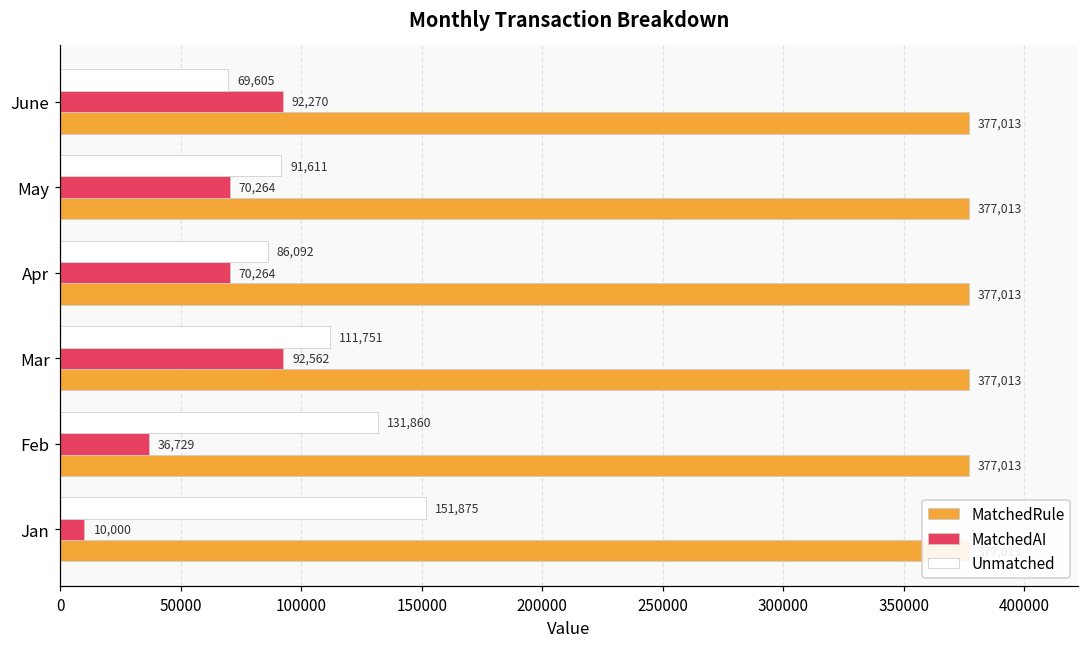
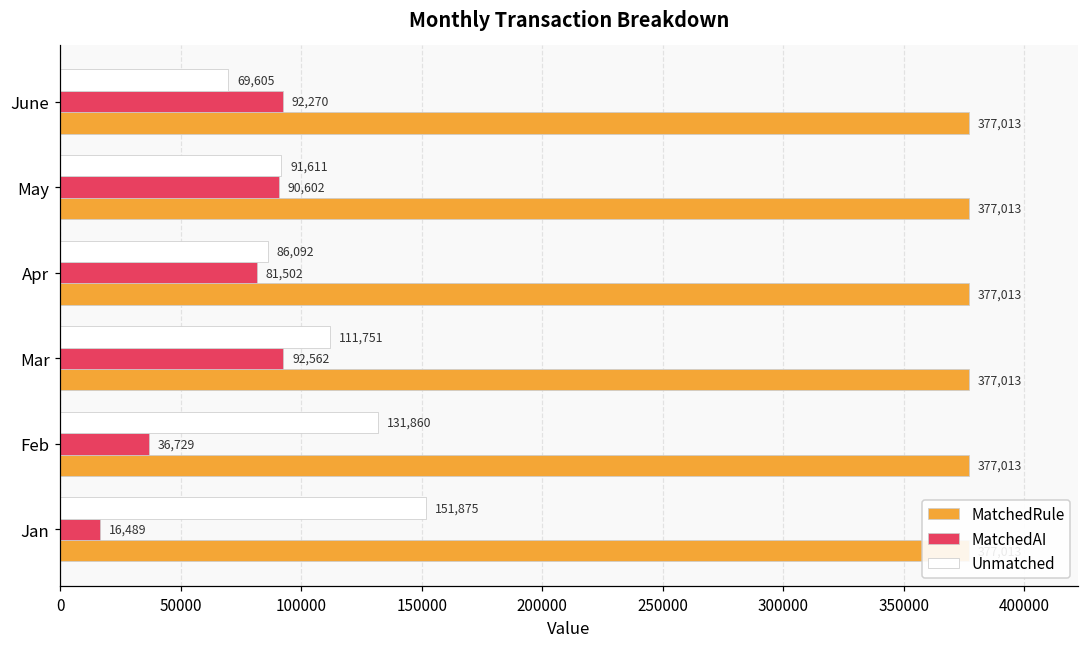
  {
    "MatchedRule": {
      "June": "377,013",
      "May": "377,013",
      "Apr": "377,013",
      "Mar": "377,013",
      "Feb": "377,013"
    },
    "MatchedAI": {
      "June": "92,270",
-     "May": "70,264",
-     "Apr": "70,264",
+     "May": "90,602",
+     "Apr": "81,502",
      "Mar": "92,562",
      "Feb": "36,729",
-     "Jan": "10,000"
+     "Jan": "16,489"
    },
    "Unmatched": {
      "June": "69,605",
      "May": "91,611",
      "Apr": "86,092",
      "Mar": "111,751",
      "Feb": "131,860",
      "Jan": "151,875"
    }
  }
